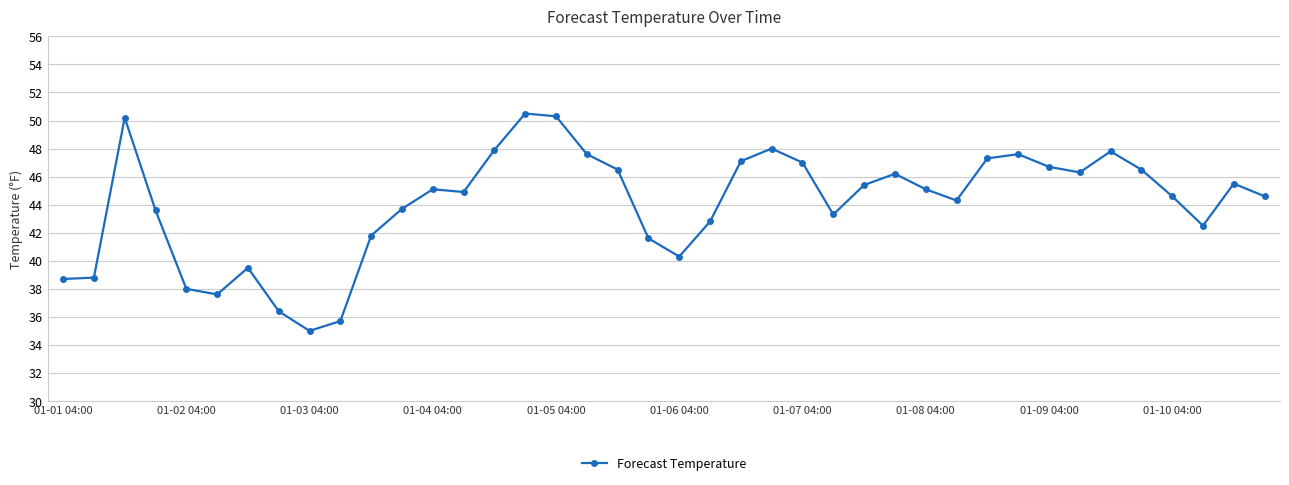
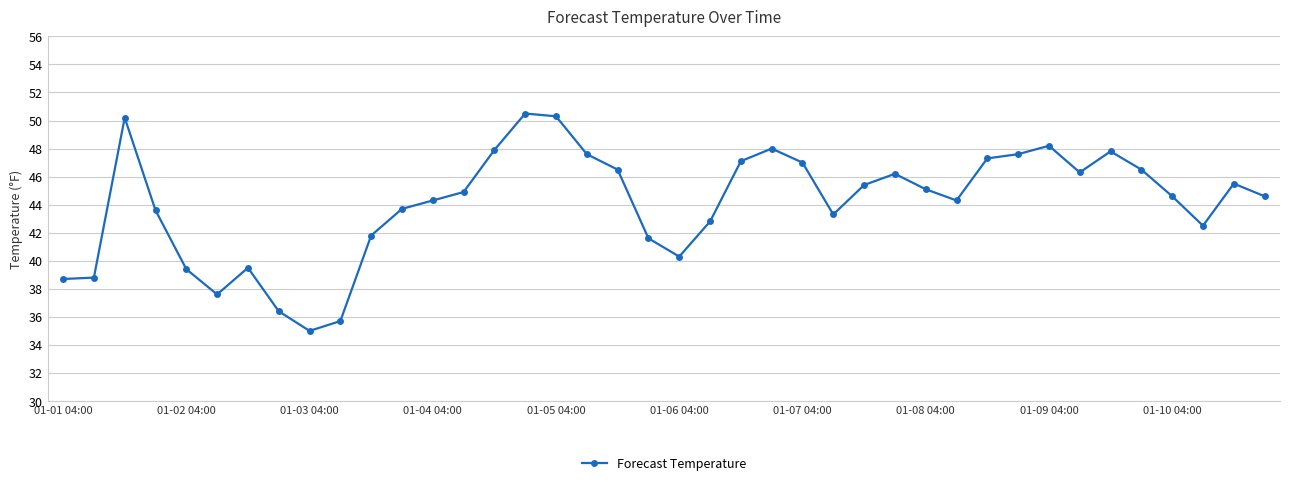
  {
    "01-01 04:00": 38.7,
-   "01-02 04:00": 38.0,
+   "01-02 04:00": 39.4,
    "01-03 04:00": 35.0,
-   "01-04 04:00": 45.1,
+   "01-04 04:00": 44.3,
    "01-05 04:00": 50.3,
    "01-06 04:00": 40.3,
    "01-07 04:00": 47.0,
    "01-08 04:00": 45.1,
-   "01-09 04:00": 46.7,
+   "01-09 04:00": 48.2,
    "01-10 04:00": 44.6
  }
